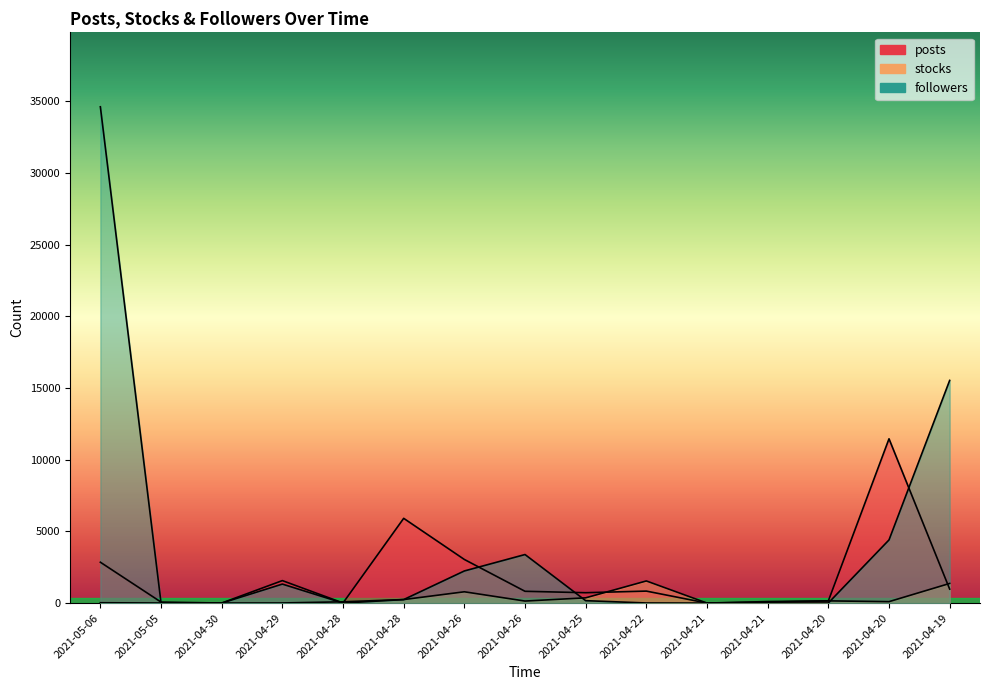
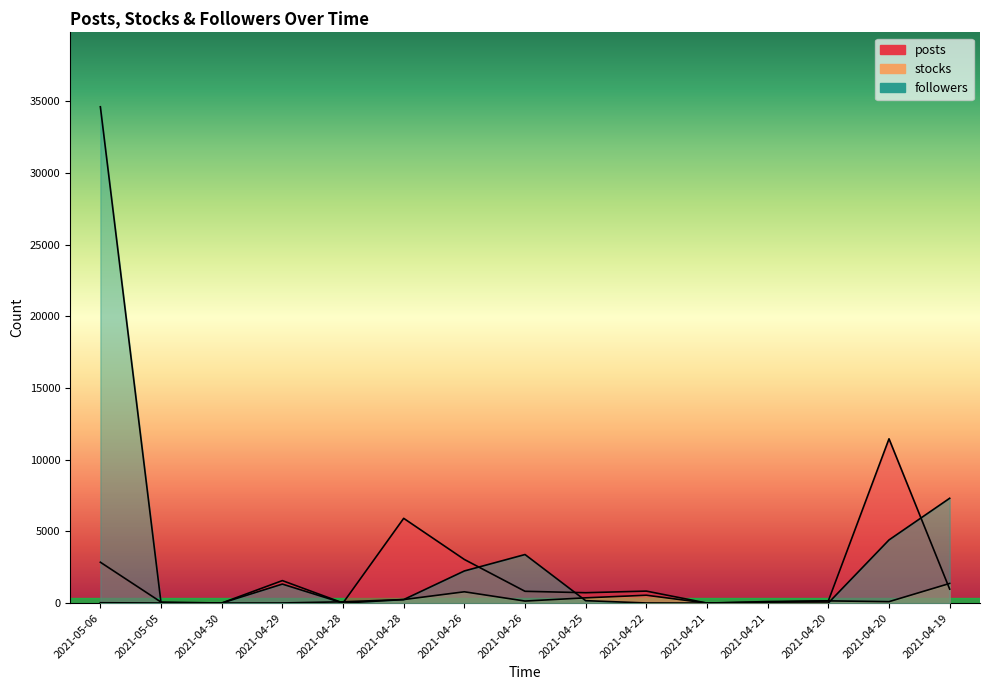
  {
    "posts": {
      "2021-05-06": 2900,
      "2021-04-29": 1600,
      "2021-04-25": 700,
      "2021-04-22": 800,
      "2021-04-19": 1000
    },
    "stocks": {
      "2021-04-25": 400,
-     "2021-04-22": 1500,
+     "2021-04-22": 500,
      "2021-04-19": 1400
    },
    "followers": {
      "2021-05-06": 34600,
      "2021-04-29": 1300,
-     "2021-04-19": 15500
+     "2021-04-19": 7300
    }
  }
